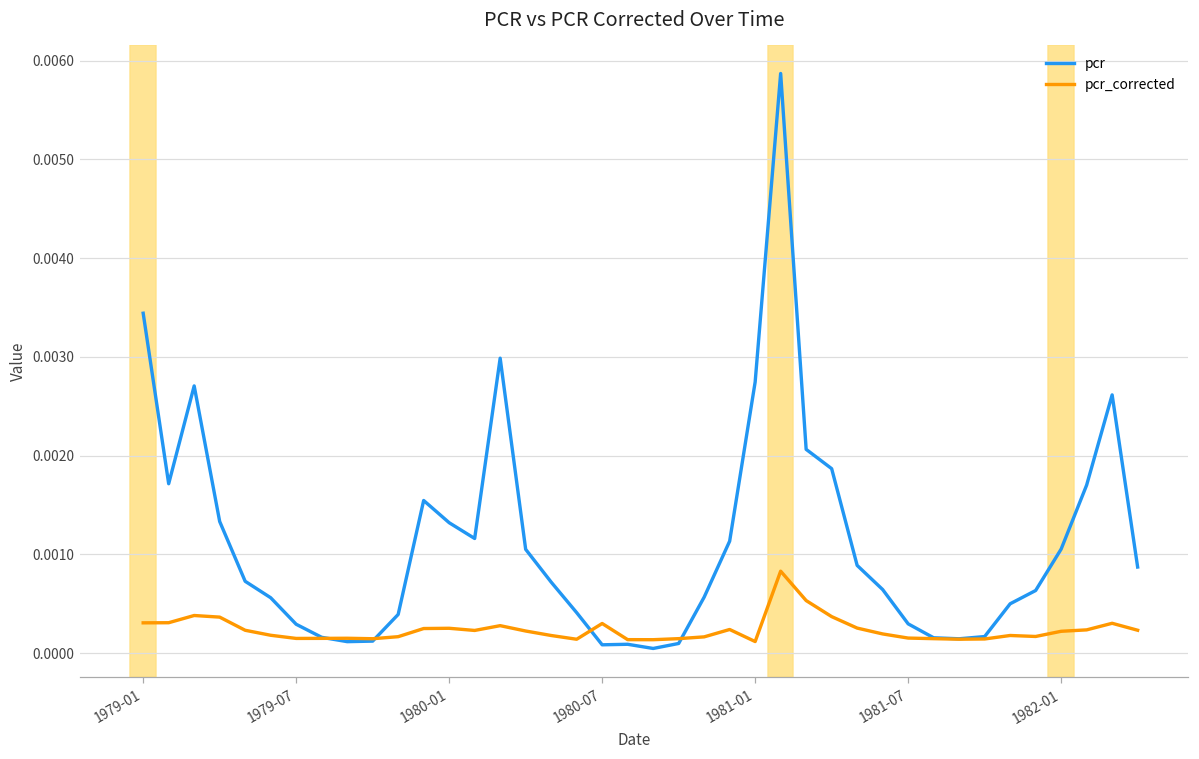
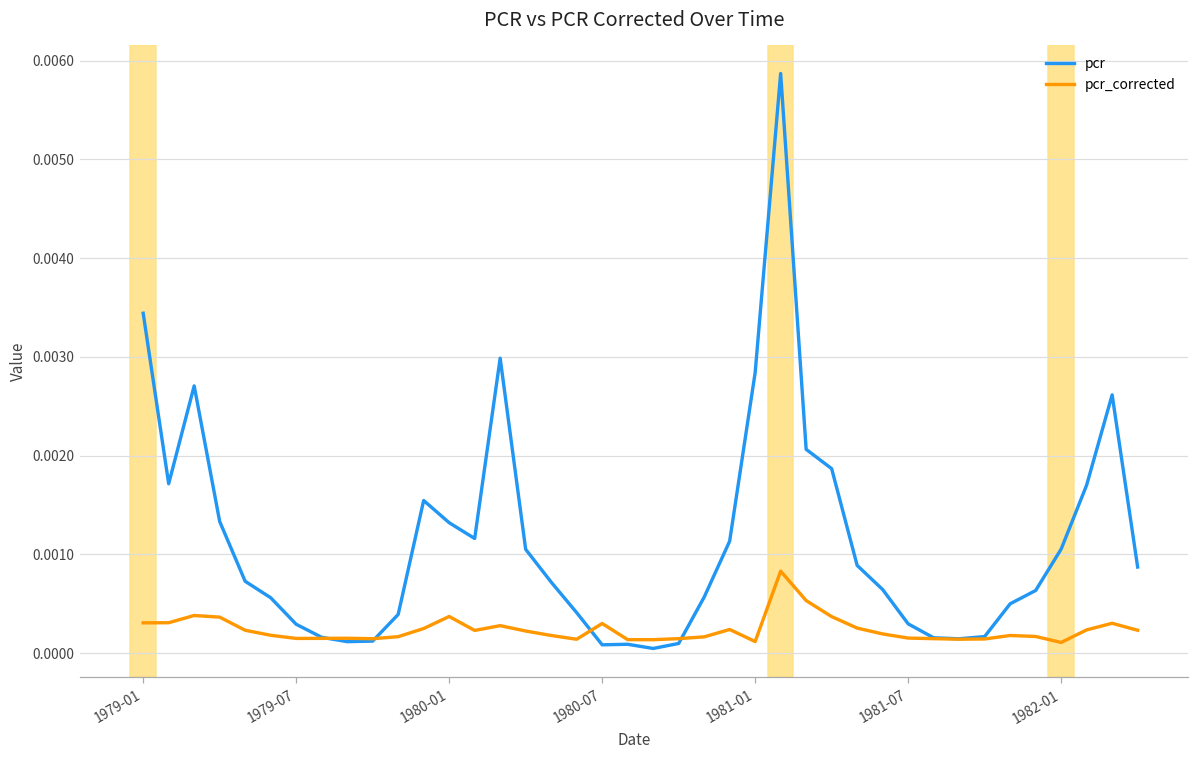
  {
    "pcr": {
      "1979-01": 0.0034,
      "1979-07": 0.0003,
      "1980-01": 0.0013,
      "1980-07": 0.0001,
-     "1981-01": 0.0027,
+     "1981-01": 0.0028,
      "1981-07": 0.0003,
      "1982-01": 0.0011
    },
    "pcr_corrected": {
      "1979-01": 0.0003,
      "1979-07": 0.0001,
-     "1980-01": 0.0003,
+     "1980-01": 0.0004,
      "1980-07": 0.0003,
      "1981-01": 0.0001,
      "1981-07": 0.0002,
-     "1982-01": 0.0002
+     "1982-01": 0.0001
    }
  }
